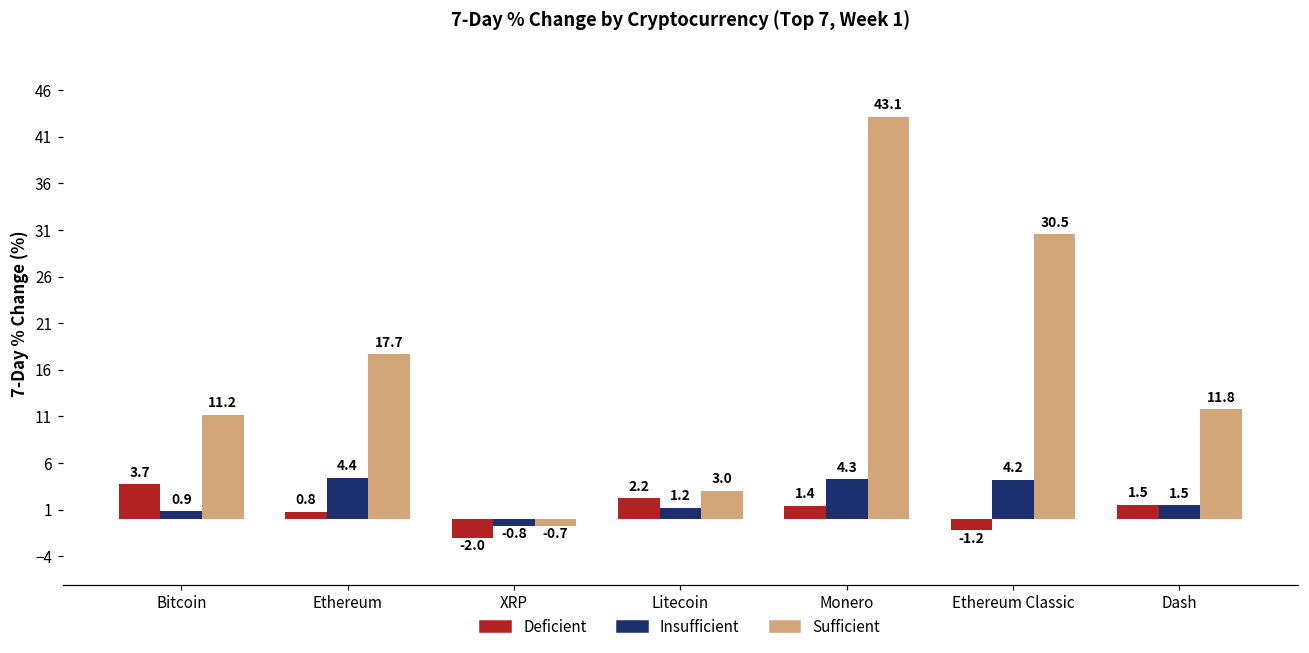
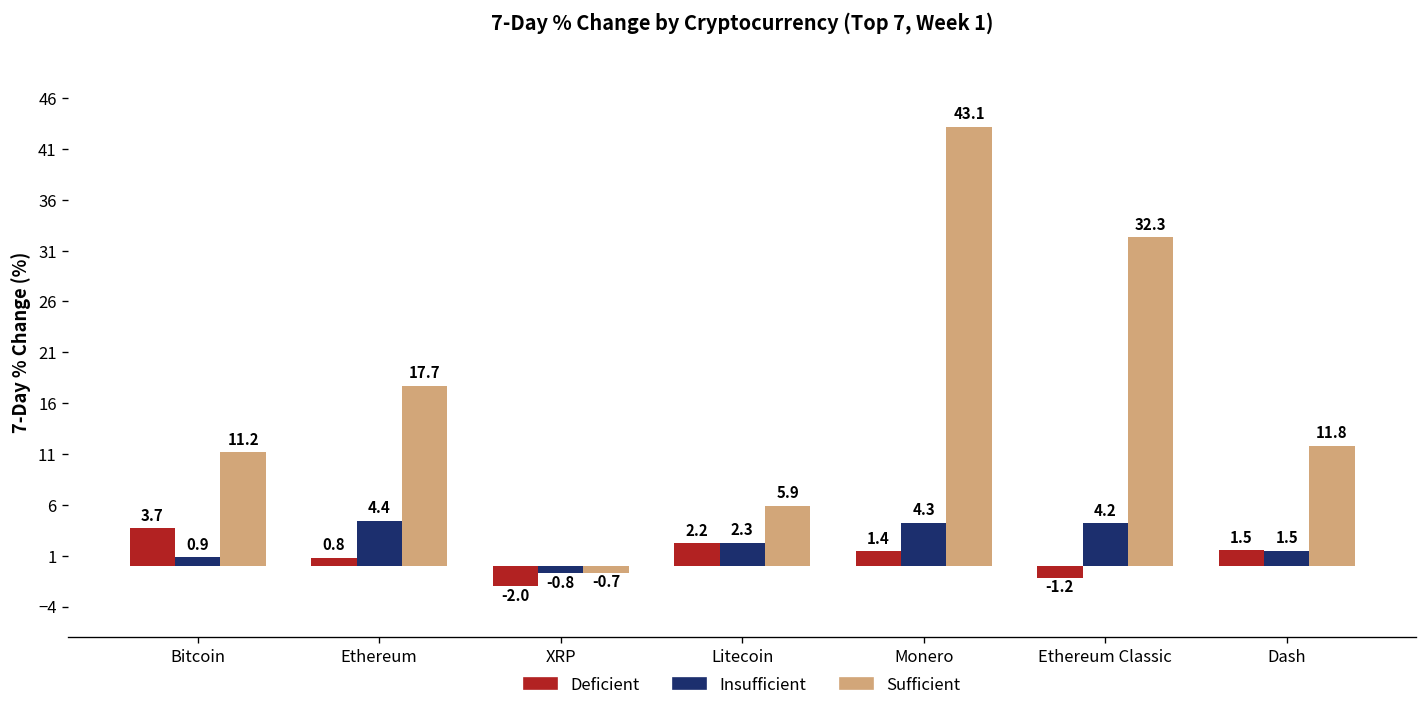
  {
    "Deficient": {
      "Bitcoin": 3.7,
      "Ethereum": 0.8,
      "XRP": -2.0,
      "Litecoin": 2.2,
      "Monero": 1.4,
      "Ethereum Classic": -1.2,
      "Dash": 1.5
    },
    "Insufficient": {
      "Bitcoin": 0.9,
      "Ethereum": 4.4,
      "XRP": -0.8,
-     "Litecoin": 1.2,
+     "Litecoin": 2.3,
      "Monero": 4.3,
      "Ethereum Classic": 4.2,
      "Dash": 1.5
    },
    "Sufficient": {
      "Bitcoin": 11.2,
      "Ethereum": 17.7,
      "XRP": -0.7,
-     "Litecoin": 3.0,
+     "Litecoin": 5.9,
      "Monero": 43.1,
-     "Ethereum Classic": 30.5,
+     "Ethereum Classic": 32.3,
      "Dash": 11.8
    }
  }
